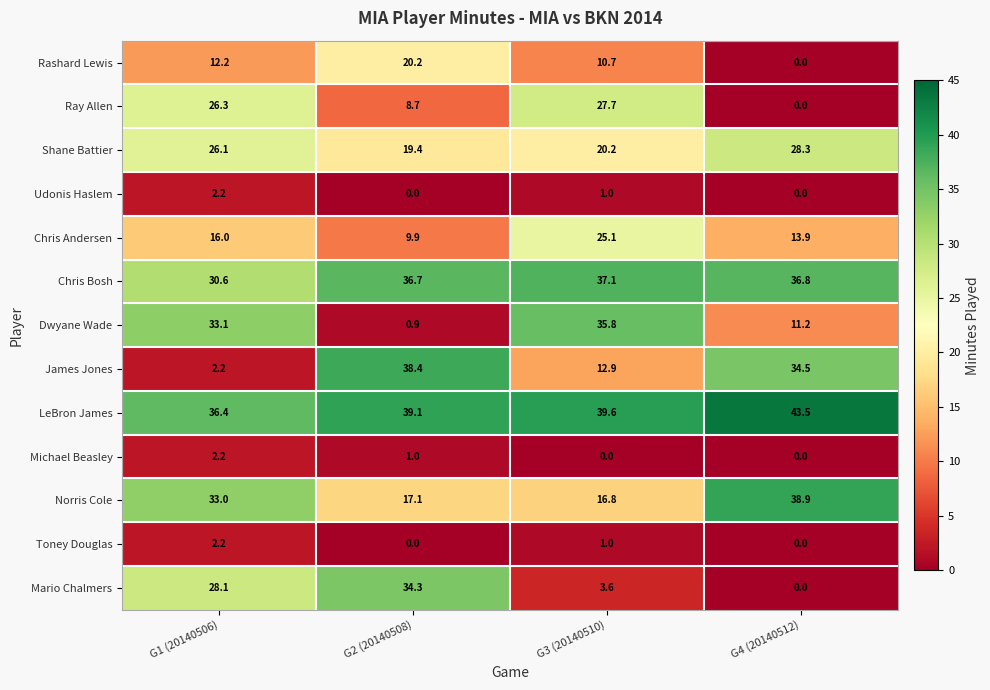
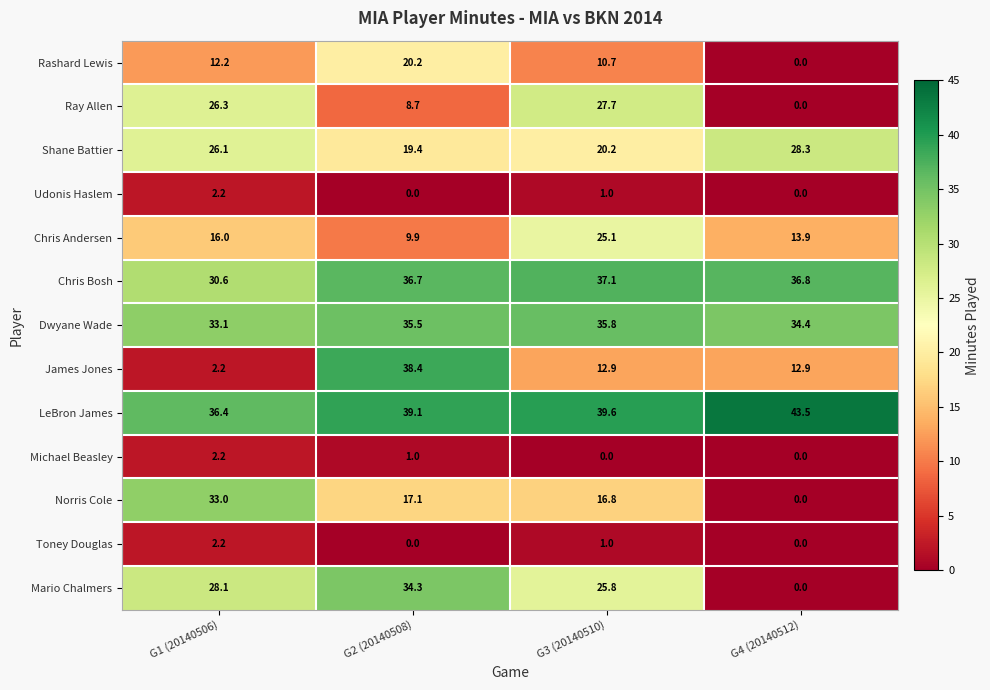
  {
    "Rashard Lewis": {
      "G1 (20140506)": 12.2,
      "G2 (20140508)": 20.2,
      "G3 (20140510)": 10.7,
      "G4 (20140512)": 0.0
    },
    "Ray Allen": {
      "G1 (20140506)": 26.3,
      "G2 (20140508)": 8.7,
      "G3 (20140510)": 27.7,
      "G4 (20140512)": 0.0
    },
    "Shane Battier": {
      "G1 (20140506)": 26.1,
      "G2 (20140508)": 19.4,
      "G3 (20140510)": 20.2,
      "G4 (20140512)": 28.3
    },
    "Udonis Haslem": {
      "G1 (20140506)": 2.2,
      "G2 (20140508)": 0.0,
      "G3 (20140510)": 1.0,
      "G4 (20140512)": 0.0
    },
    "Chris Andersen": {
      "G1 (20140506)": 16.0,
      "G2 (20140508)": 9.9,
      "G3 (20140510)": 25.1,
      "G4 (20140512)": 13.9
    },
    "Chris Bosh": {
      "G1 (20140506)": 30.6,
      "G2 (20140508)": 36.7,
      "G3 (20140510)": 37.1,
      "G4 (20140512)": 36.8
    },
    "Dwyane Wade": {
      "G1 (20140506)": 33.1,
-     "G2 (20140508)": 0.9,
+     "G2 (20140508)": 35.5,
      "G3 (20140510)": 35.8,
-     "G4 (20140512)": 11.2
+     "G4 (20140512)": 34.4
    },
    "James Jones": {
      "G1 (20140506)": 2.2,
      "G2 (20140508)": 38.4,
      "G3 (20140510)": 12.9,
-     "G4 (20140512)": 34.5
+     "G4 (20140512)": 12.9
    },
    "LeBron James": {
      "G1 (20140506)": 36.4,
      "G2 (20140508)": 39.1,
      "G3 (20140510)": 39.6,
      "G4 (20140512)": 43.5
    },
    "Michael Beasley": {
      "G1 (20140506)": 2.2,
      "G2 (20140508)": 1.0,
      "G3 (20140510)": 0.0,
      "G4 (20140512)": 0.0
    },
    "Norris Cole": {
      "G1 (20140506)": 33.0,
      "G2 (20140508)": 17.1,
      "G3 (20140510)": 16.8,
-     "G4 (20140512)": 38.9
+     "G4 (20140512)": 0.0
    },
    "Toney Douglas": {
      "G1 (20140506)": 2.2,
      "G2 (20140508)": 0.0,
      "G3 (20140510)": 1.0,
      "G4 (20140512)": 0.0
    },
    "Mario Chalmers": {
      "G1 (20140506)": 28.1,
      "G2 (20140508)": 34.3,
-     "G3 (20140510)": 3.6,
+     "G3 (20140510)": 25.8,
      "G4 (20140512)": 0.0
    }
  }
